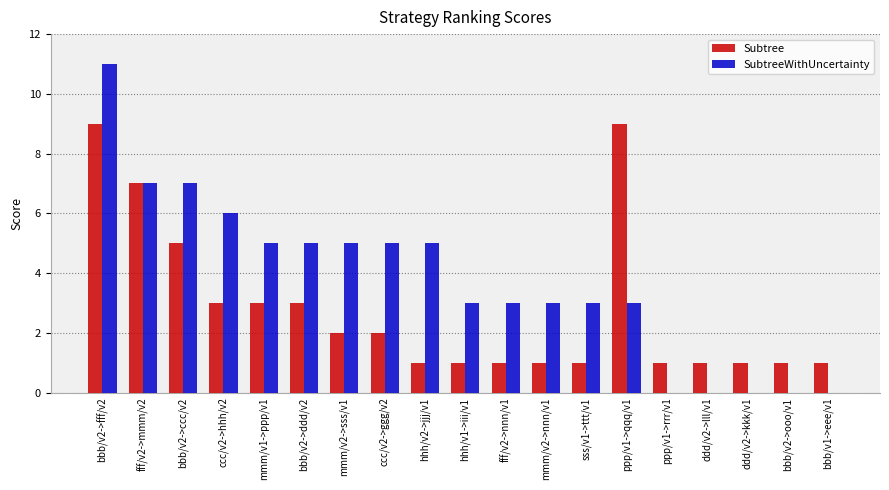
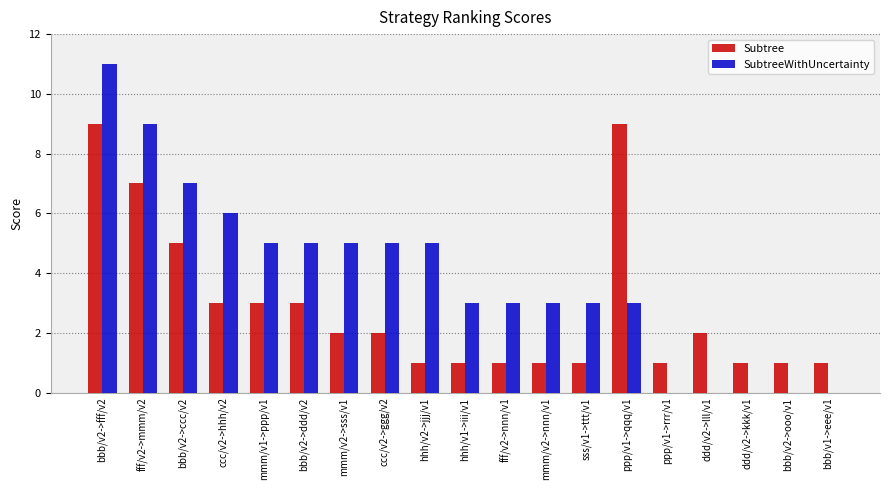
  {
    "Subtree": {
      "bbb/v2->fff/v2": 9,
      "fff/v2->mmm/v2": 7,
      "bbb/v2->ccc/v2": 5,
      "ccc/v2->hhh/v2": 3,
      "mmm/v1->ppp/v1": 3,
      "bbb/v2->ddd/v2": 3,
      "mmm/v2->sss/v1": 2,
      "ccc/v2->ggg/v2": 2,
      "hhh/v2->jjj/v1": 1,
      "hhh/v1->iii/v1": 1,
      "fff/v2->nnn/v1": 1,
      "mmm/v2->nnn/v1": 1,
      "sss/v1->ttt/v1": 1,
      "ppp/v1->qqq/v1": 9,
      "ppp/v1->rrr/v1": 1,
-     "ddd/v2->lll/v1": 1,
+     "ddd/v2->lll/v1": 2,
      "ddd/v2->kkk/v1": 1,
      "bbb/v2->ooo/v1": 1,
      "bbb/v1->eee/v1": 1
    },
    "SubtreeWithUncertainty": {
      "bbb/v2->fff/v2": 11,
-     "fff/v2->mmm/v2": 7,
+     "fff/v2->mmm/v2": 9,
      "bbb/v2->ccc/v2": 7,
      "ccc/v2->hhh/v2": 6,
      "mmm/v1->ppp/v1": 5,
      "bbb/v2->ddd/v2": 5,
      "mmm/v2->sss/v1": 5,
      "ccc/v2->ggg/v2": 5,
      "hhh/v2->jjj/v1": 5,
      "hhh/v1->iii/v1": 3,
      "fff/v2->nnn/v1": 3,
      "mmm/v2->nnn/v1": 3,
      "sss/v1->ttt/v1": 3,
      "ppp/v1->qqq/v1": 3,
      "ppp/v1->rrr/v1": 0,
      "ddd/v2->lll/v1": 0,
      "ddd/v2->kkk/v1": 0,
      "bbb/v2->ooo/v1": 0,
      "bbb/v1->eee/v1": 0
    }
  }
